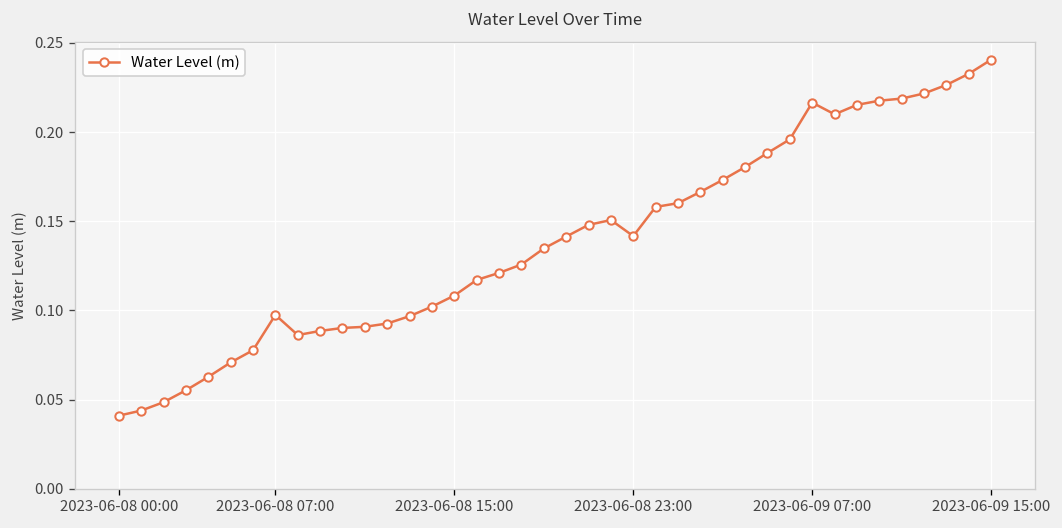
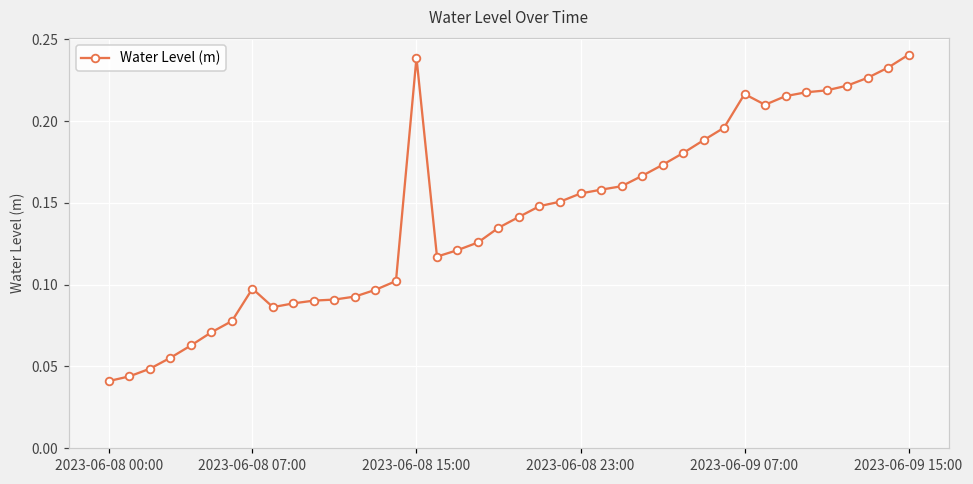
  {
    "2023-06-08 00:00": 0.041,
    "2023-06-08 07:00": 0.097,
-   "2023-06-08 15:00": 0.108,
-   "2023-06-08 23:00": 0.142,
+   "2023-06-08 15:00": 0.239,
+   "2023-06-08 23:00": 0.156,
    "2023-06-09 07:00": 0.217,
    "2023-06-09 15:00": 0.241
  }
